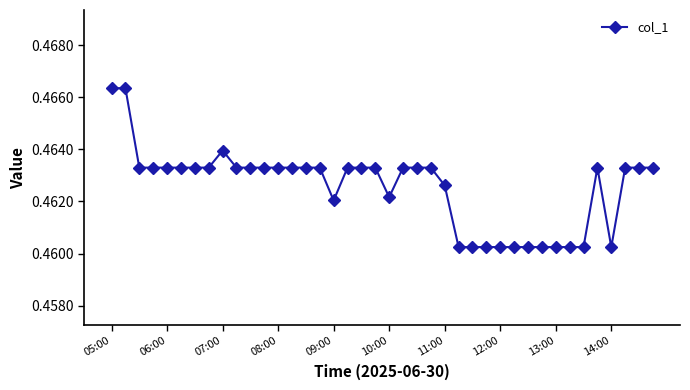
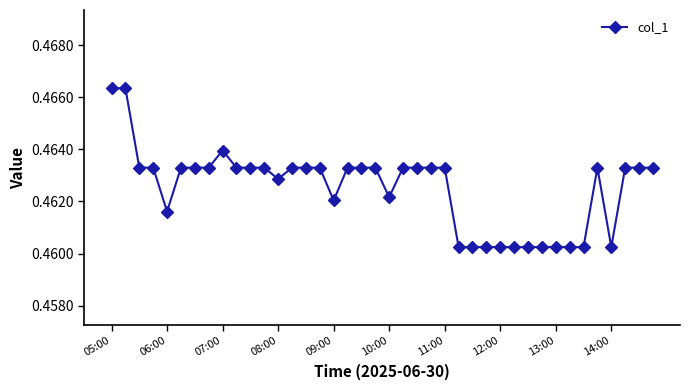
  {
    "05:00": 0.4663,
-   "06:00": 0.4633,
+   "06:00": 0.4616,
    "07:00": 0.4640,
-   "08:00": 0.4633,
+   "08:00": 0.4629,
    "09:00": 0.4620,
    "10:00": 0.4622,
-   "11:00": 0.4626,
+   "11:00": 0.4633,
    "12:00": 0.4602,
    "13:00": 0.4602,
    "14:00": 0.4602
  }
